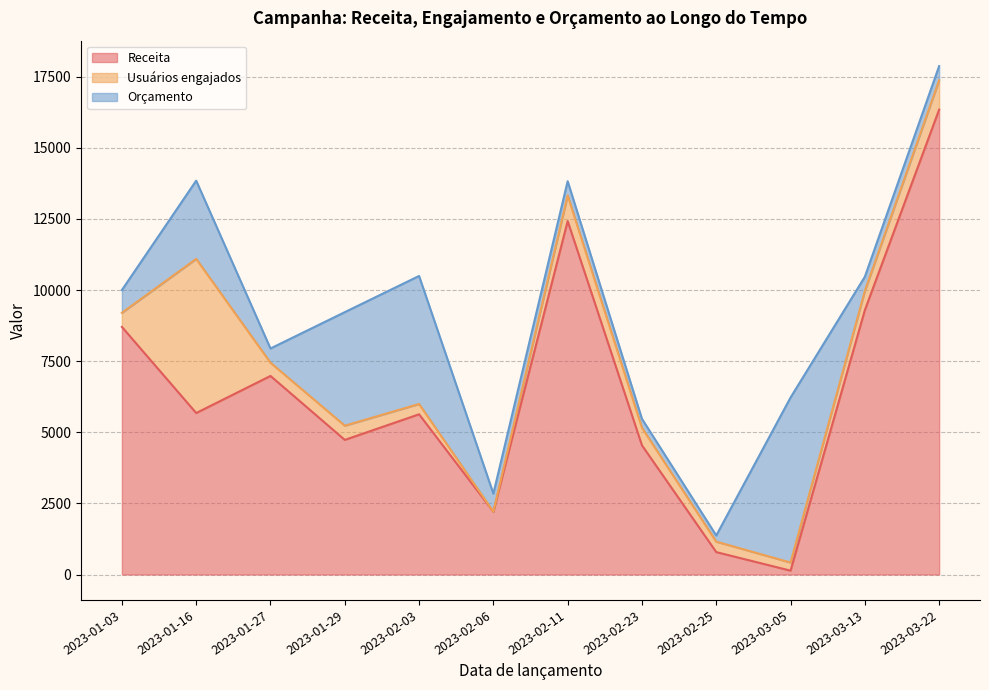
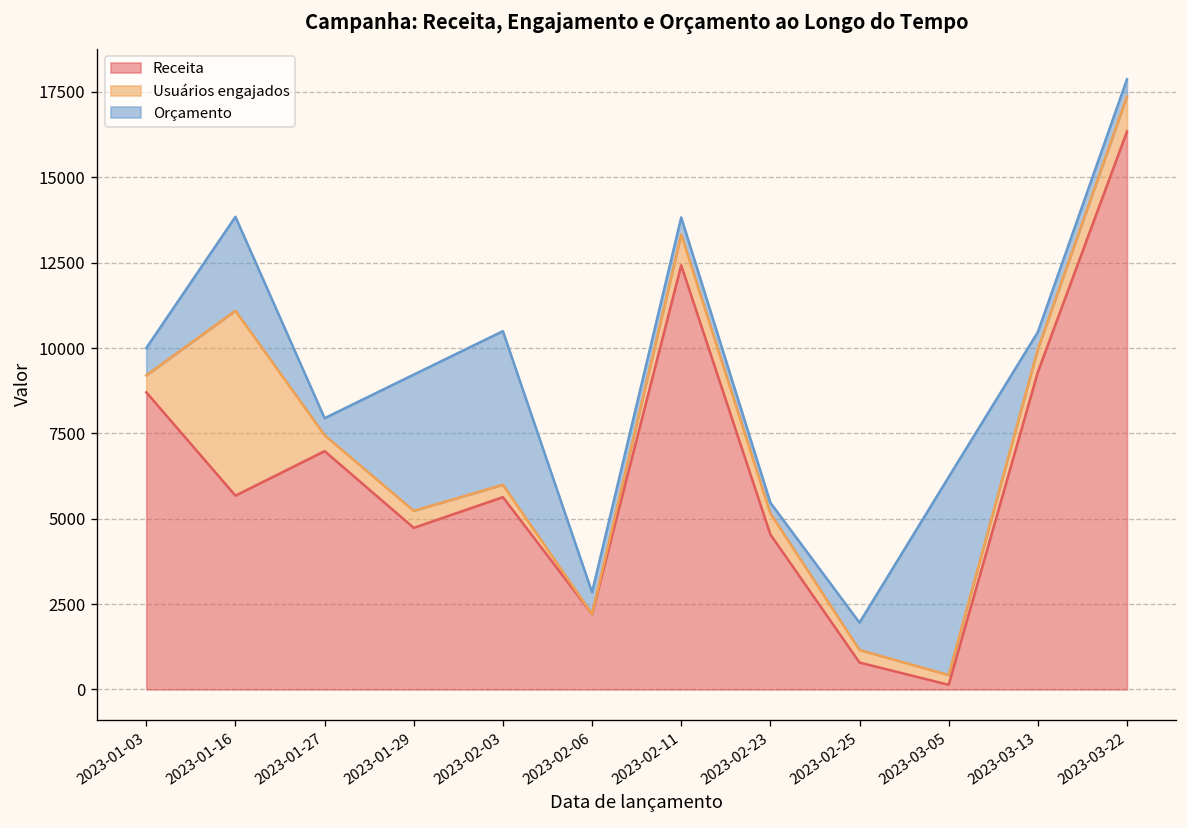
  {
    "Orçamento": {
      "2023-01-03": 800,
      "2023-01-16": 2800,
      "2023-01-27": 500,
      "2023-01-29": 4000,
      "2023-02-03": 4500,
      "2023-02-06": 600,
      "2023-02-11": 500,
      "2023-02-23": 300,
-     "2023-02-25": 200,
+     "2023-02-25": 800,
      "2023-03-05": 5800,
      "2023-03-13": 500,
      "2023-03-22": 500
    }
  }
